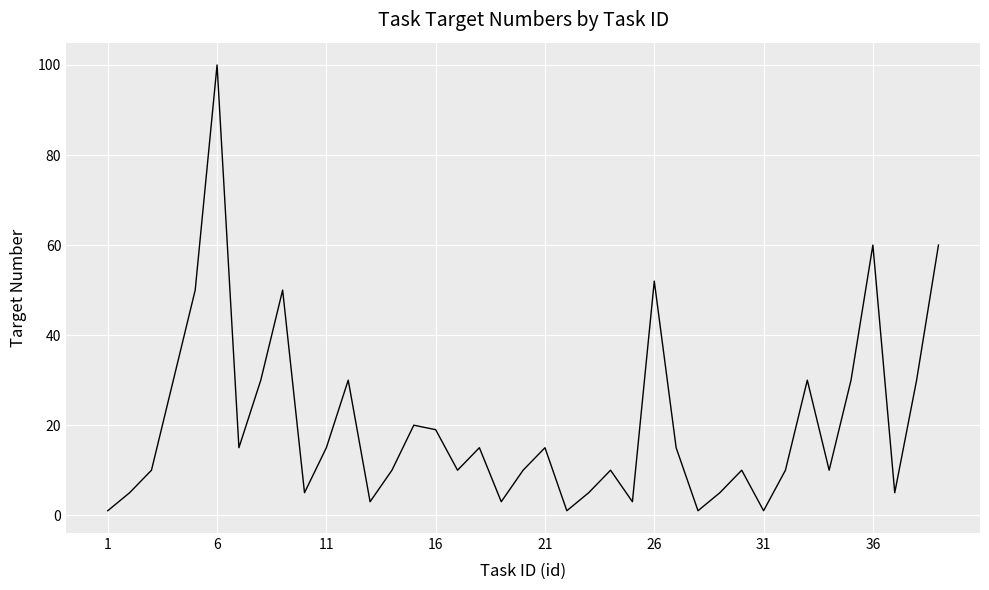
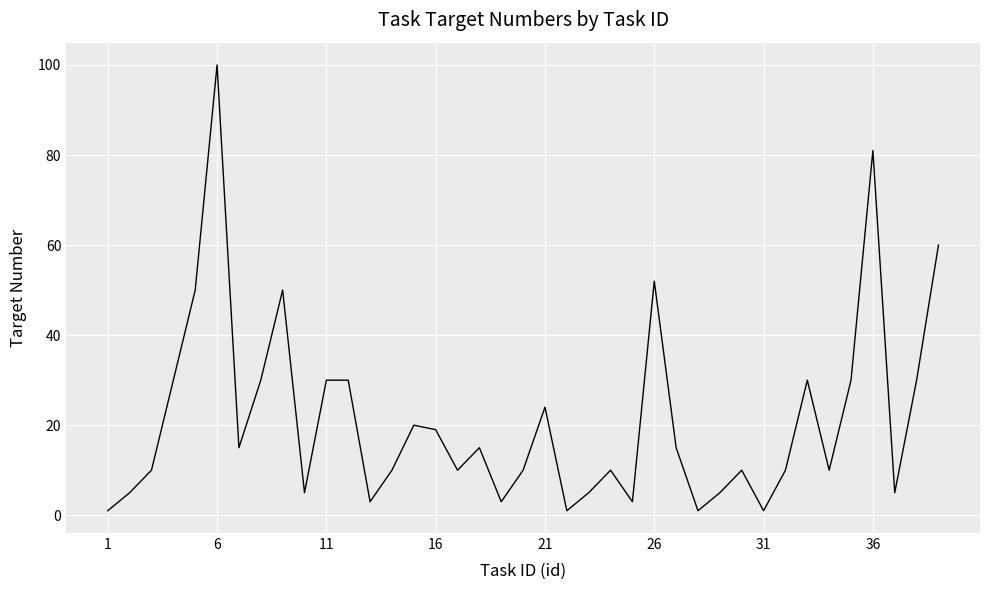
  {
    "1": 1,
    "6": 100,
-   "11": 15,
+   "11": 30,
    "16": 19,
-   "21": 15,
+   "21": 24,
    "26": 52,
    "31": 1,
-   "36": 60
+   "36": 81
  }
